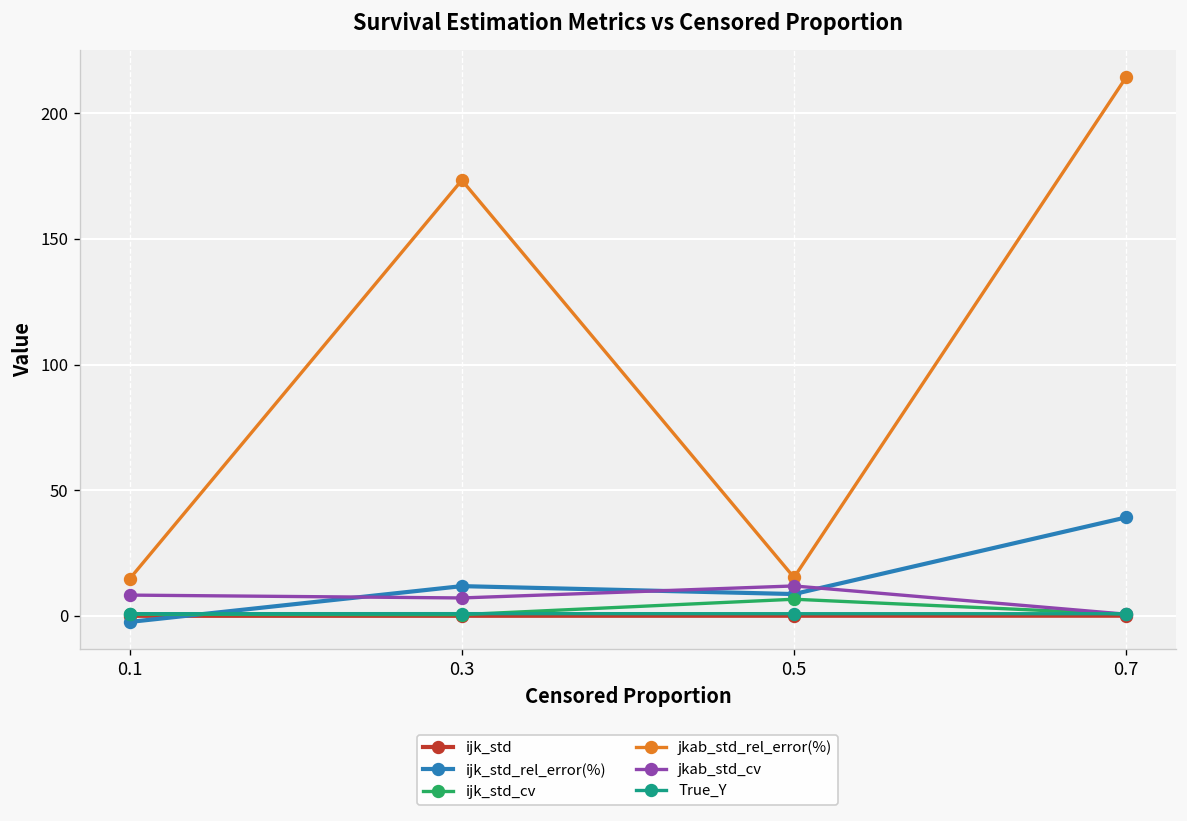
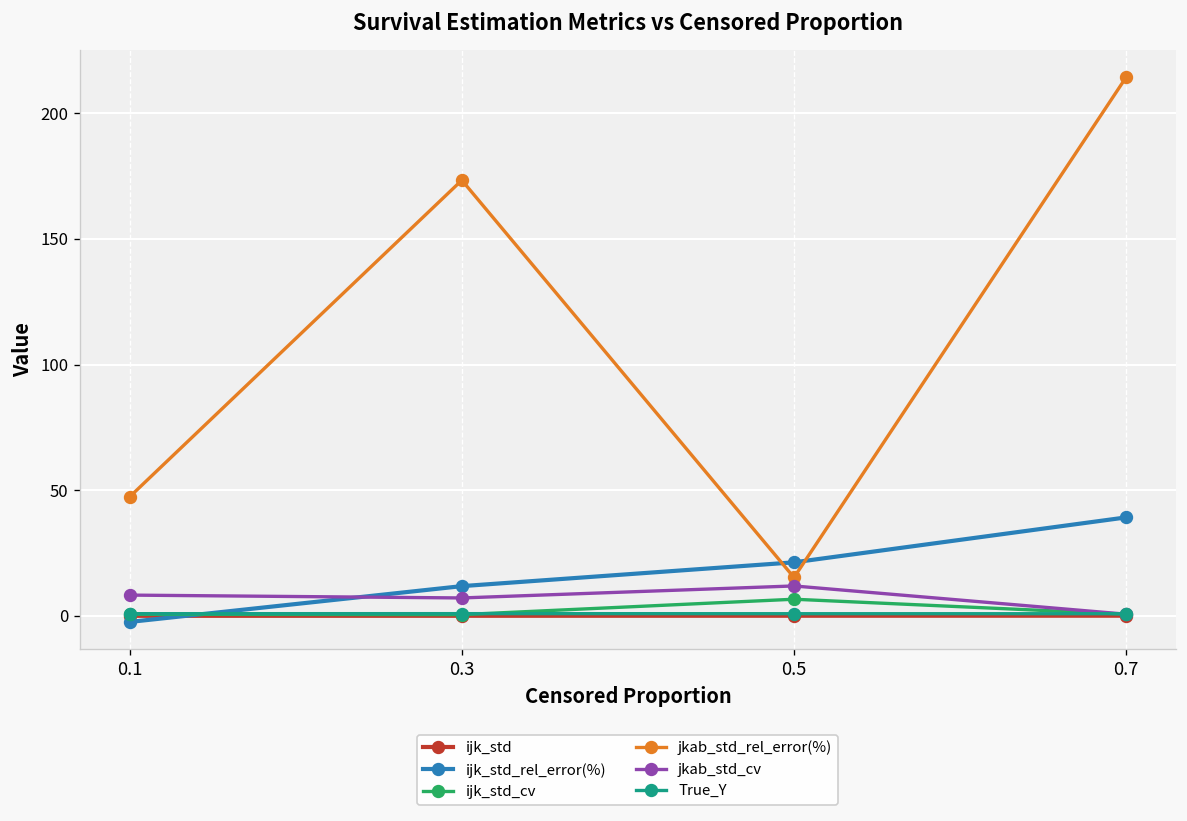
  {
    "ijk_std_rel_error(%)": {
      "0.1": -2,
      "0.3": 12,
-     "0.5": 9,
+     "0.5": 21,
      "0.7": 39
    },
    "jkab_std_rel_error(%)": {
-     "0.1": 15,
+     "0.1": 47,
      "0.3": 173,
      "0.5": 15,
      "0.7": 214
    },
    "jkab_std_cv": {
      "0.1": 8,
      "0.3": 7,
      "0.5": 12
    }
  }
